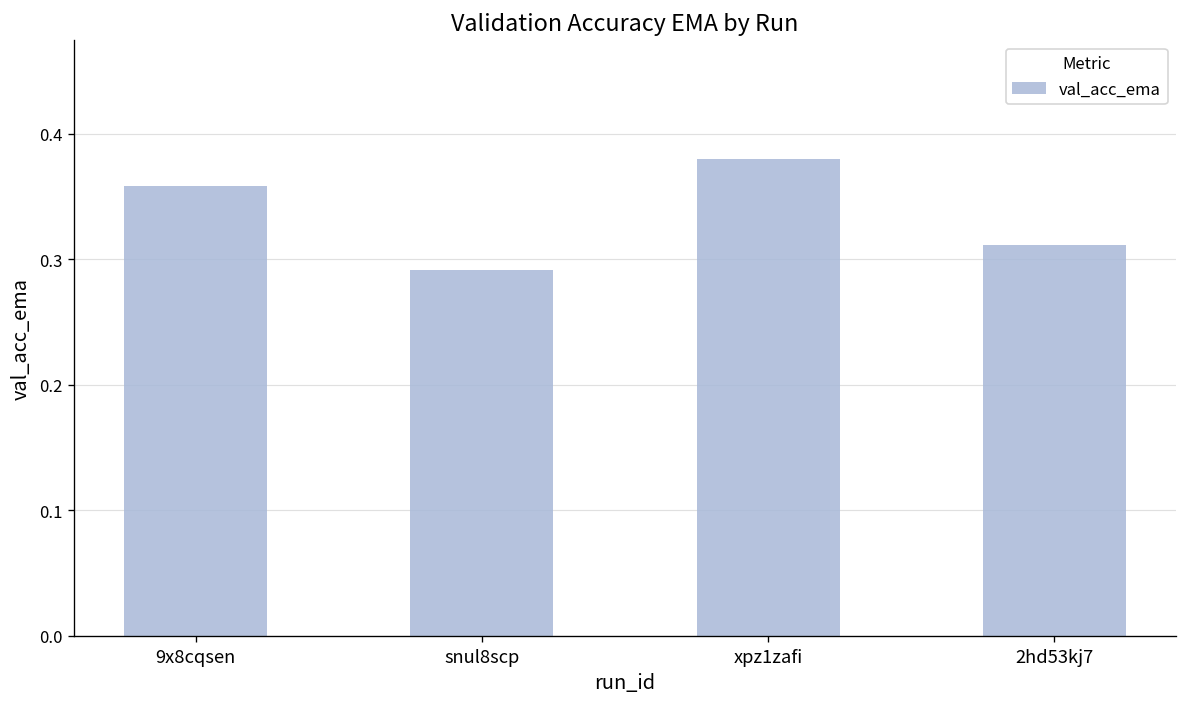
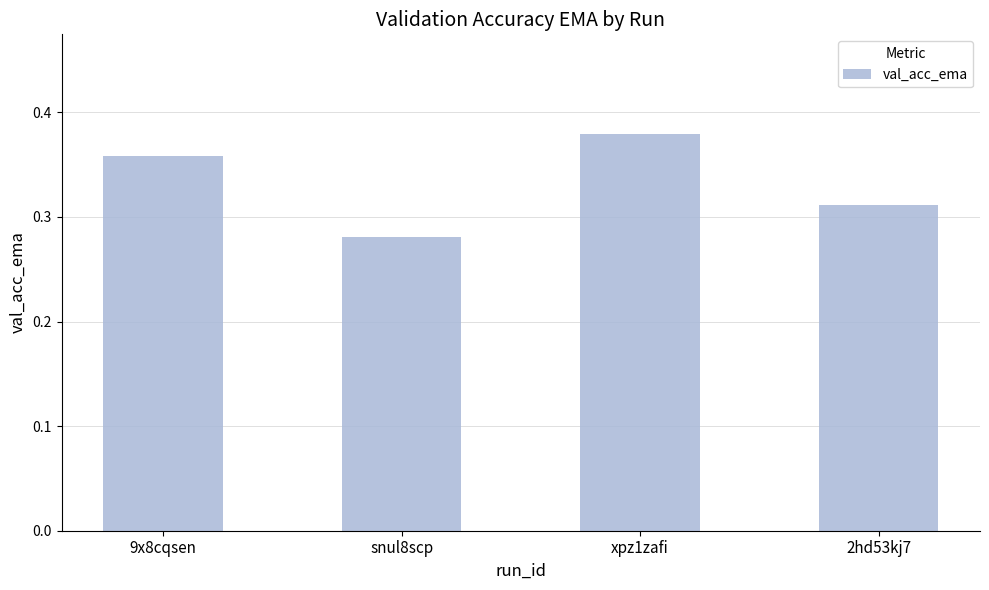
  {
    "9x8cqsen": 0.359,
-   "snul8scp": 0.291,
+   "snul8scp": 0.280,
    "xpz1zafi": 0.380,
    "2hd53kj7": 0.311
  }
